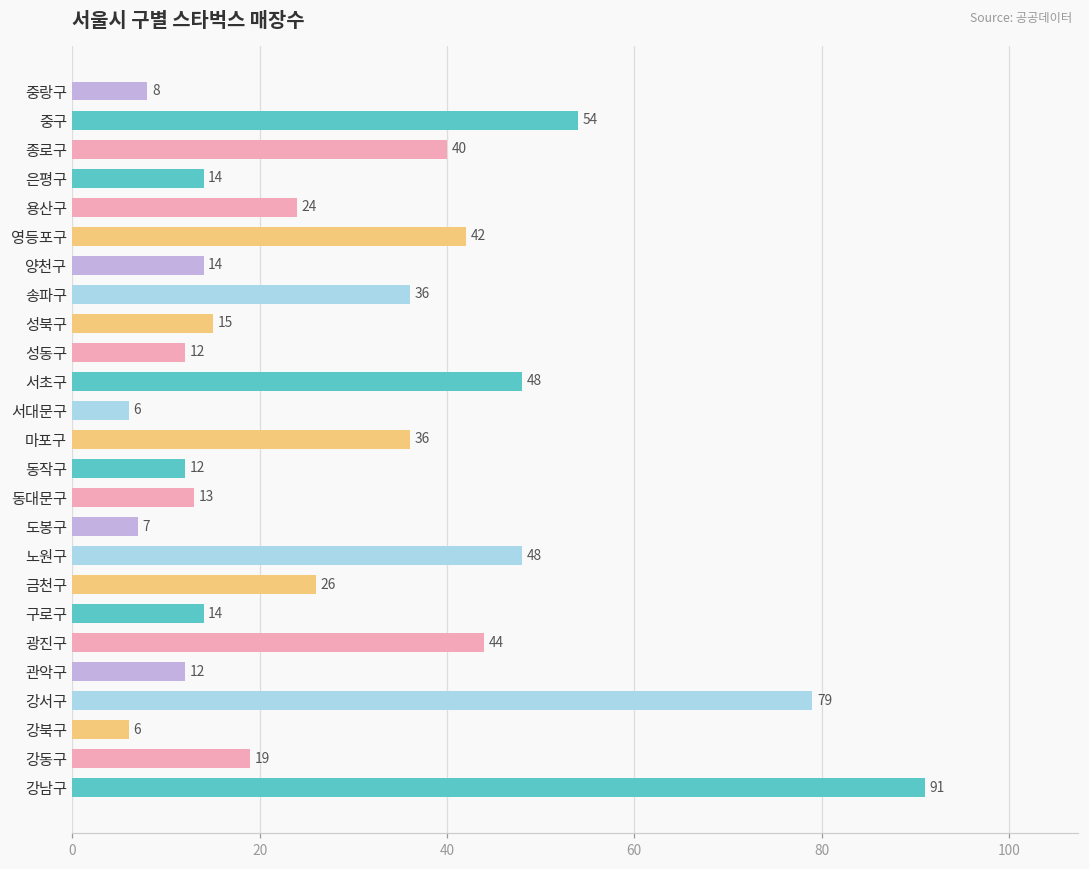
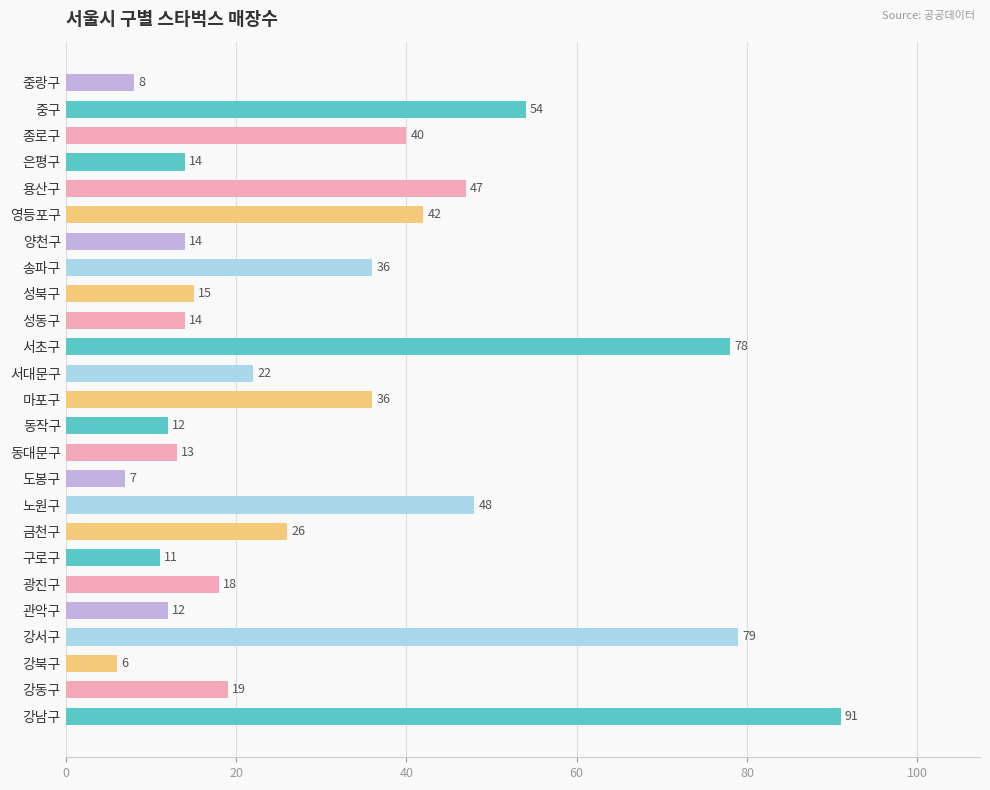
  {
    "중랑구": 8,
    "중구": 54,
    "종로구": 40,
    "은평구": 14,
-   "용산구": 24,
+   "용산구": 47,
    "영등포구": 42,
    "양천구": 14,
    "송파구": 36,
    "성북구": 15,
-   "성동구": 12,
-   "서초구": 48,
-   "서대문구": 6,
+   "성동구": 14,
+   "서초구": 78,
+   "서대문구": 22,
    "마포구": 36,
    "동작구": 12,
    "동대문구": 13,
    "도봉구": 7,
    "노원구": 48,
    "금천구": 26,
-   "구로구": 14,
-   "광진구": 44,
+   "구로구": 11,
+   "광진구": 18,
    "관악구": 12,
    "강서구": 79,
    "강북구": 6,
    "강동구": 19,
    "강남구": 91
  }
